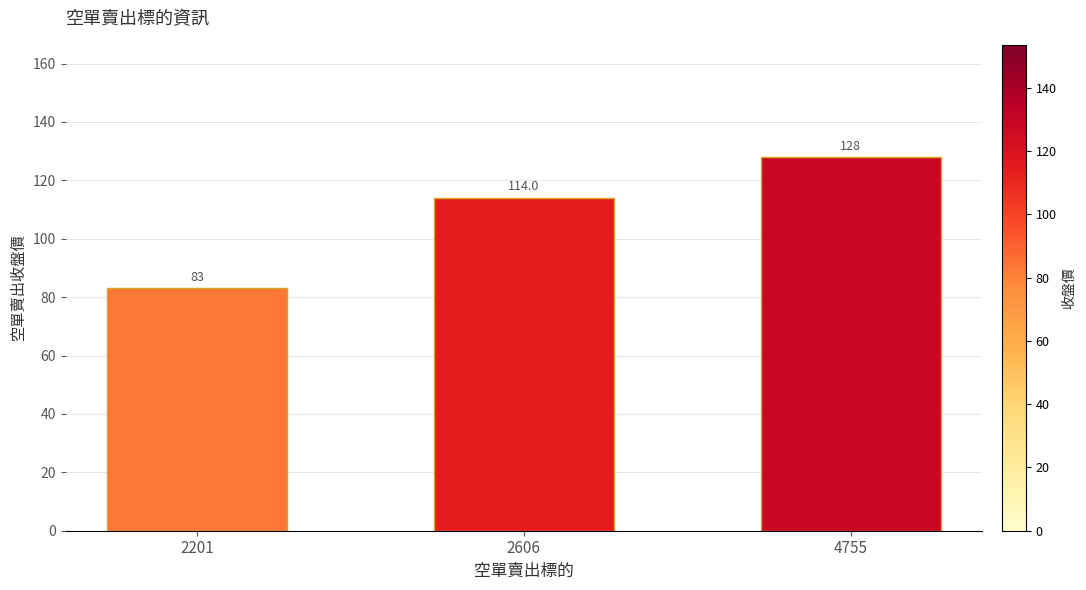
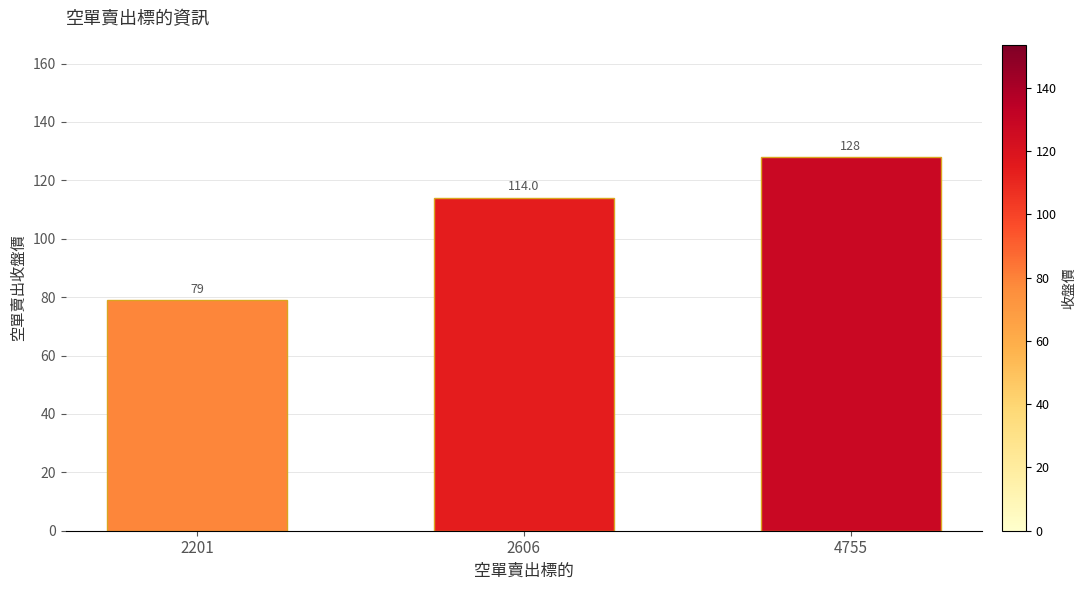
  {
-   "2201": 83,
+   "2201": 79,
    "2606": 114.0,
    "4755": 128
  }
